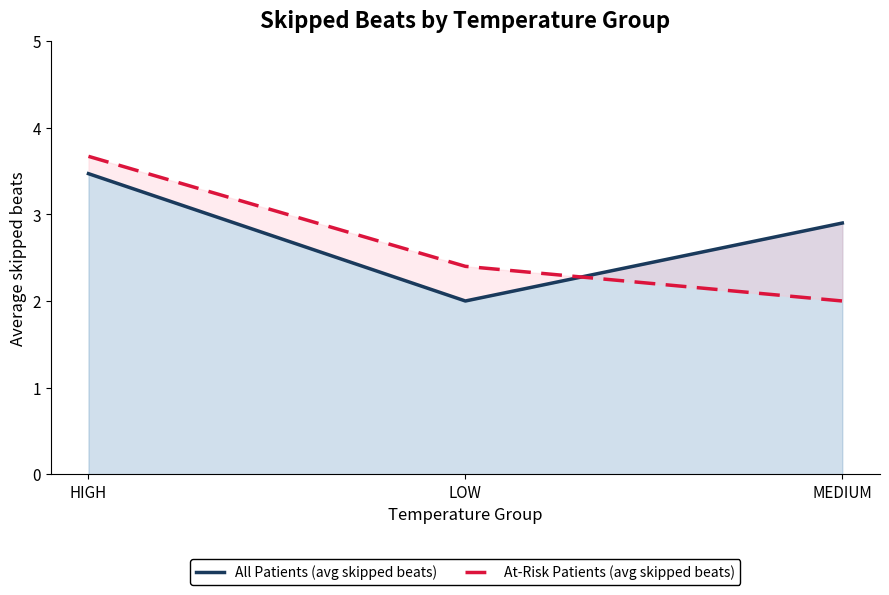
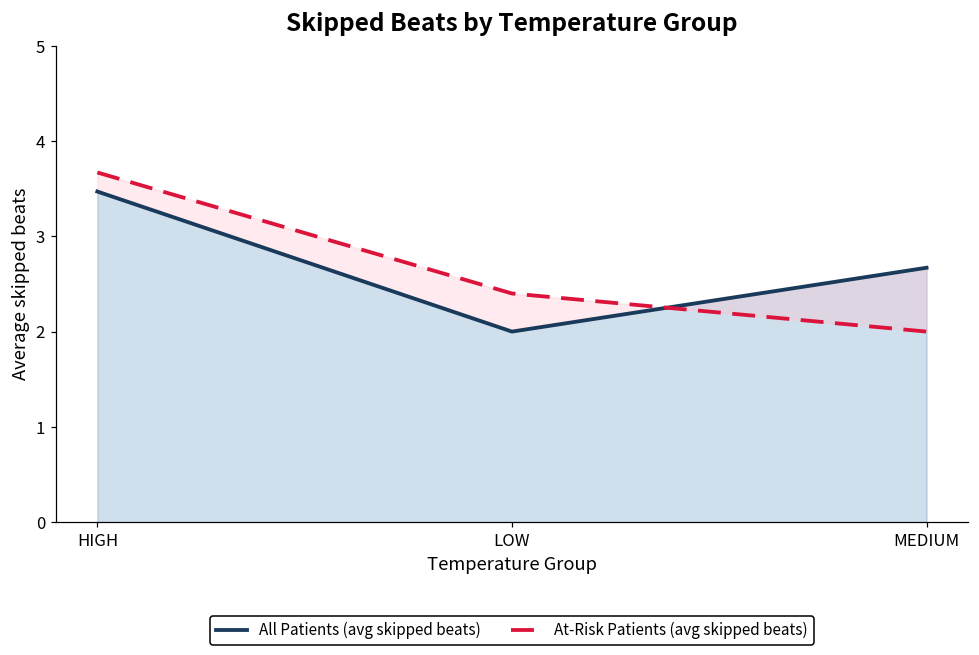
  {
    "All Patients (avg skipped beats)": {
      "HIGH": 3.5,
      "LOW": 2.0,
-     "MEDIUM": 2.9
+     "MEDIUM": 2.7
    },
    "At-Risk Patients (avg skipped beats)": {
      "MEDIUM": 2.0
    }
  }
